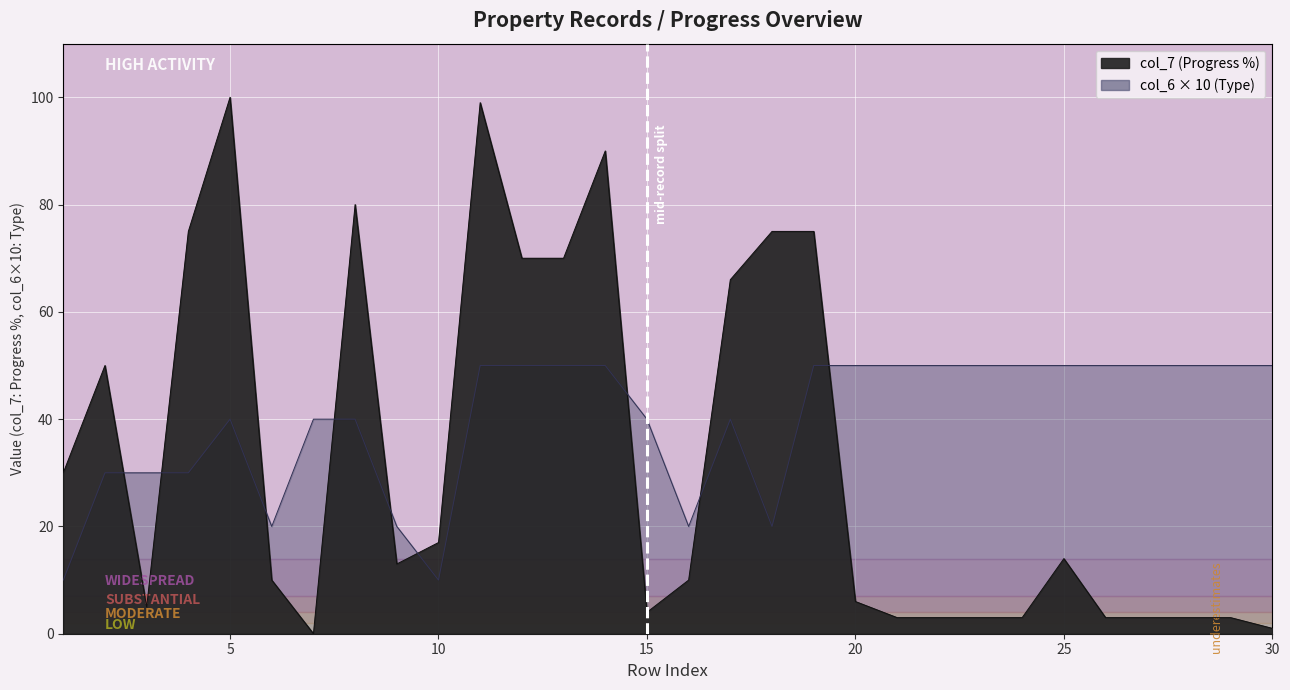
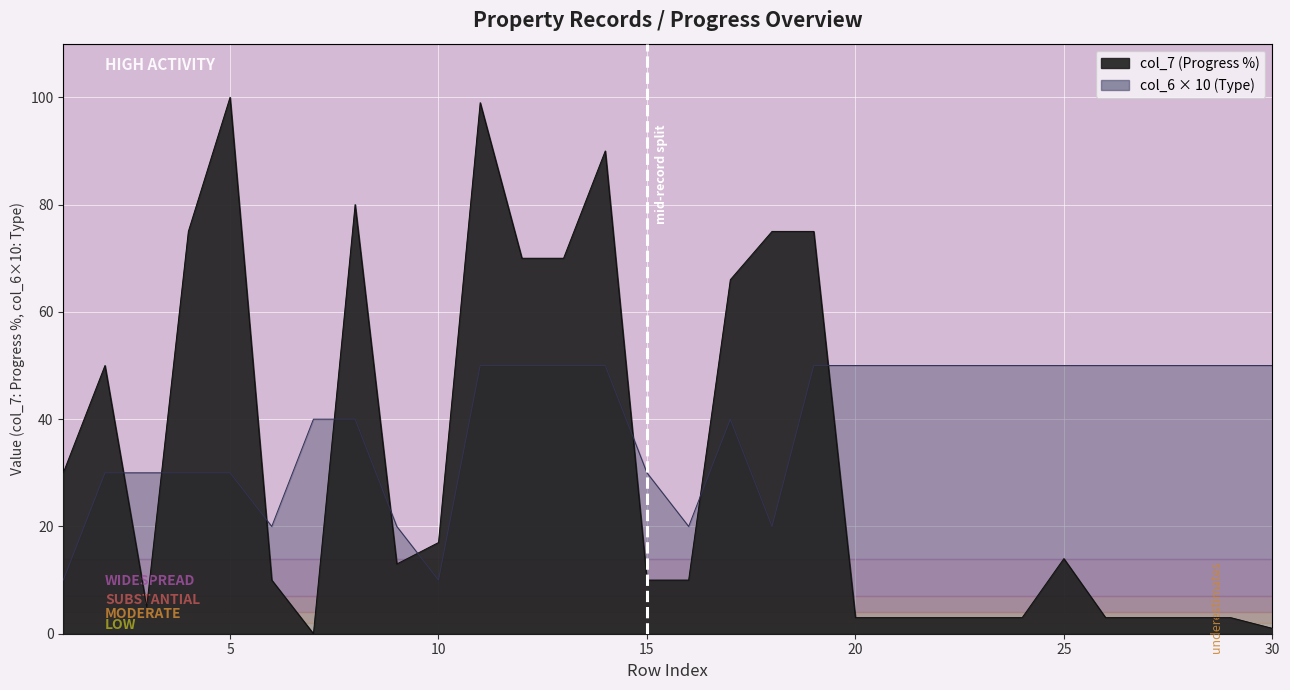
  {
    "col_7 (Progress %)": {
      "5": 100,
      "10": 17,
-     "15": 4,
-     "20": 6,
+     "15": 10,
+     "20": 3,
      "25": 14,
      "30": 1
    },
    "col_6 × 10 (Type)": {
-     "5": 40,
+     "5": 30,
      "10": 10,
-     "15": 40,
+     "15": 30,
      "20": 50,
      "25": 50,
      "30": 50
    }
  }
